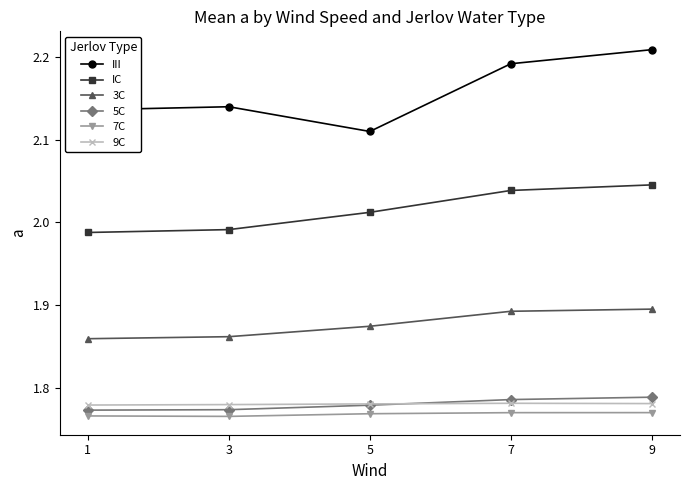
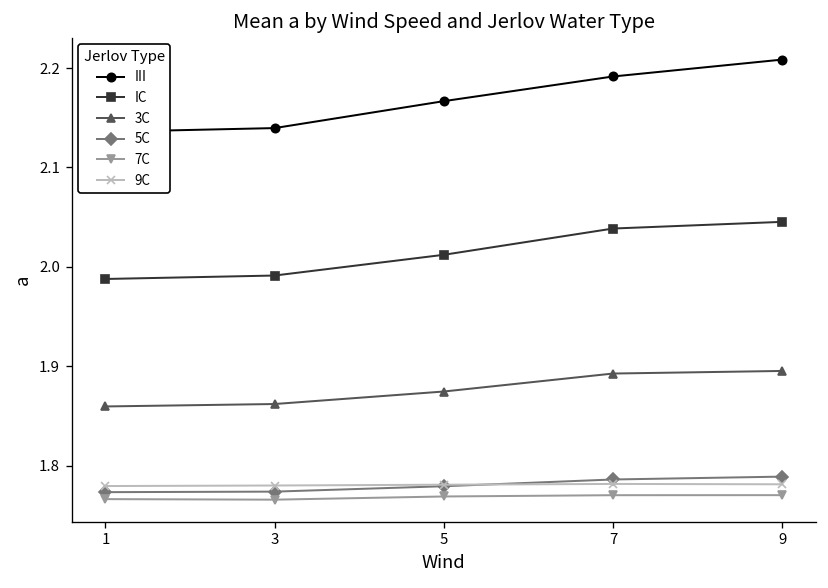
  {
    "III": {
      "3": 2.14,
-     "5": 2.11,
+     "5": 2.17,
      "7": 2.19,
      "9": 2.21
    }
  }
